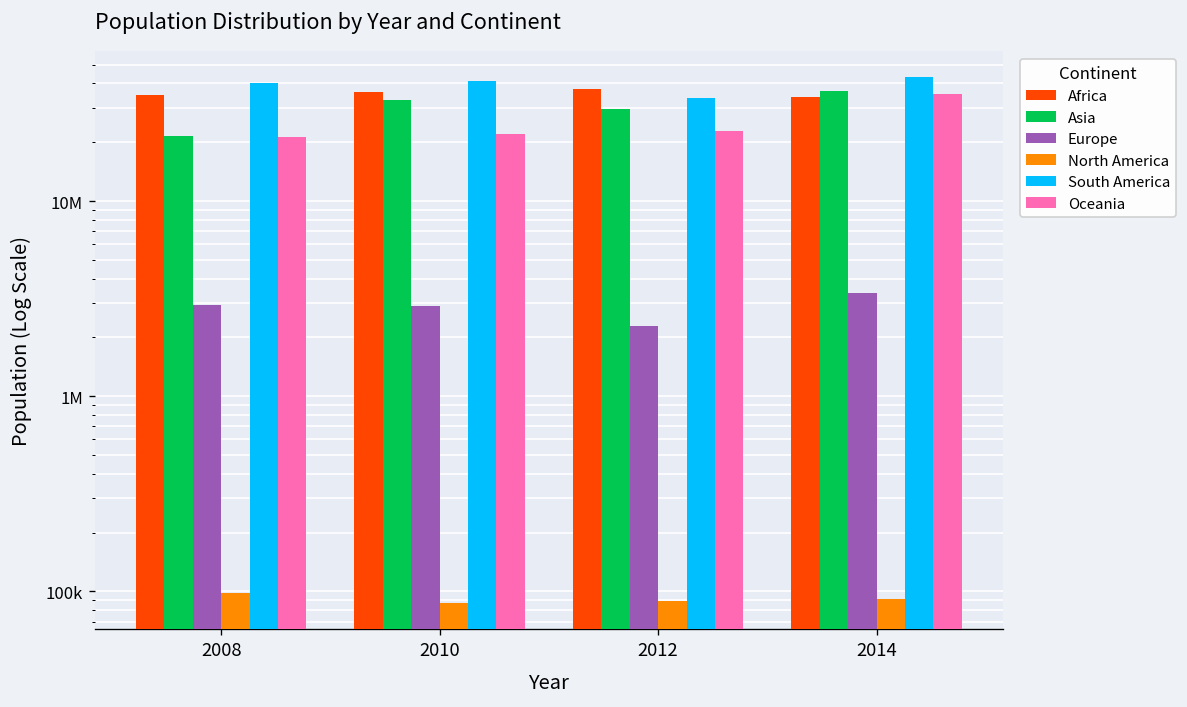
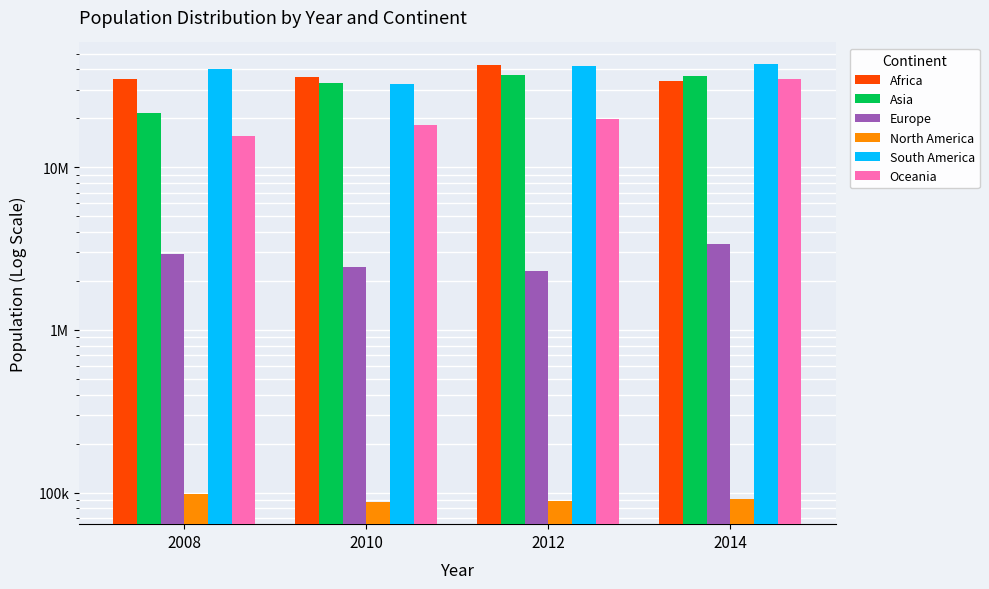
  {
    "Africa": {
      "2008": 35000000,
      "2010": 36000000,
-     "2012": 37000000,
+     "2012": 42000000,
      "2014": 34000000
    },
    "Asia": {
      "2008": 22000000,
      "2010": 33000000,
-     "2012": 30000000,
+     "2012": 37000000,
      "2014": 37000000
    },
    "Europe": {
      "2008": 2900000,
-     "2010": 2900000,
+     "2010": 2500000,
      "2012": 2300000,
      "2014": 3400000
    },
    "North America": {
      "2008": 100000,
      "2010": 90000,
      "2012": 90000,
      "2014": 90000
    },
    "South America": {
      "2008": 40000000,
-     "2010": 41000000,
-     "2012": 34000000,
+     "2010": 32000000,
+     "2012": 42000000,
      "2014": 43000000
    },
    "Oceania": {
-     "2008": 21000000,
-     "2010": 22000000,
-     "2012": 23000000,
+     "2008": 16000000,
+     "2010": 18000000,
+     "2012": 20000000,
      "2014": 35000000
    }
  }
